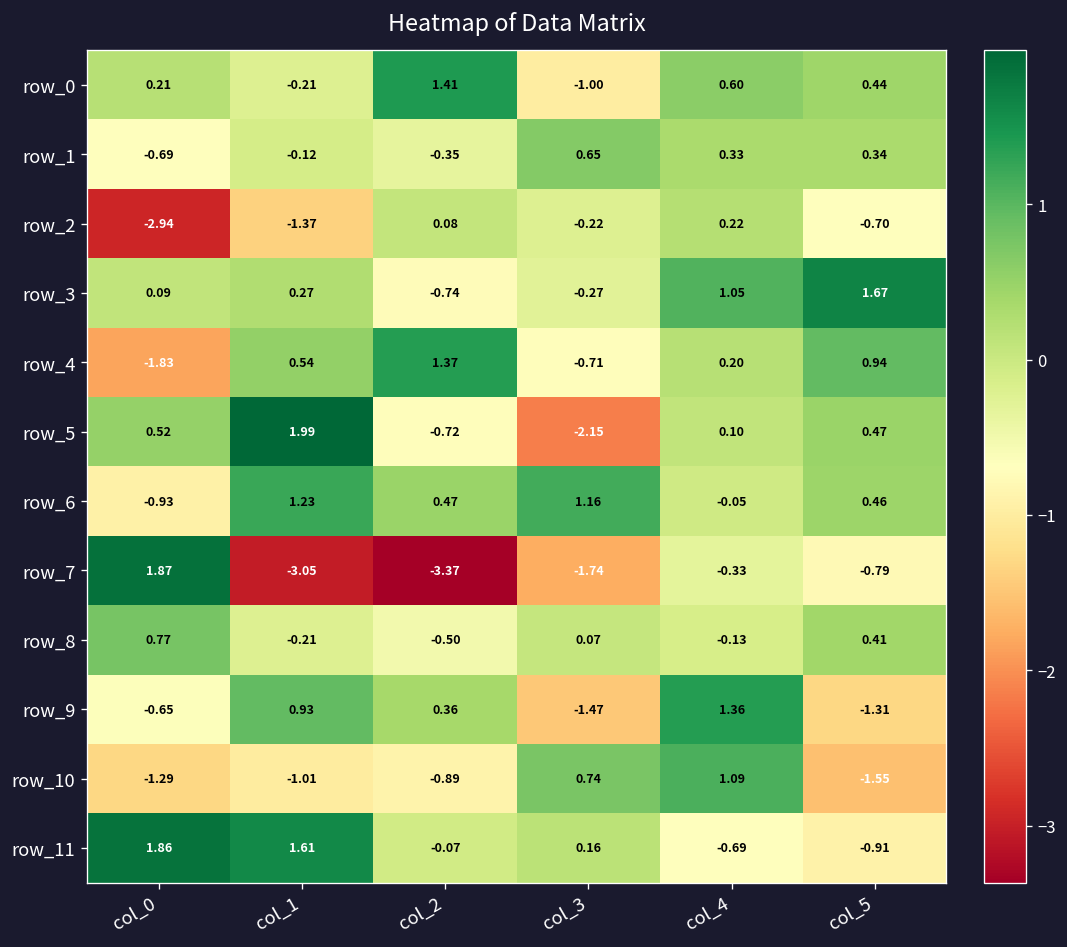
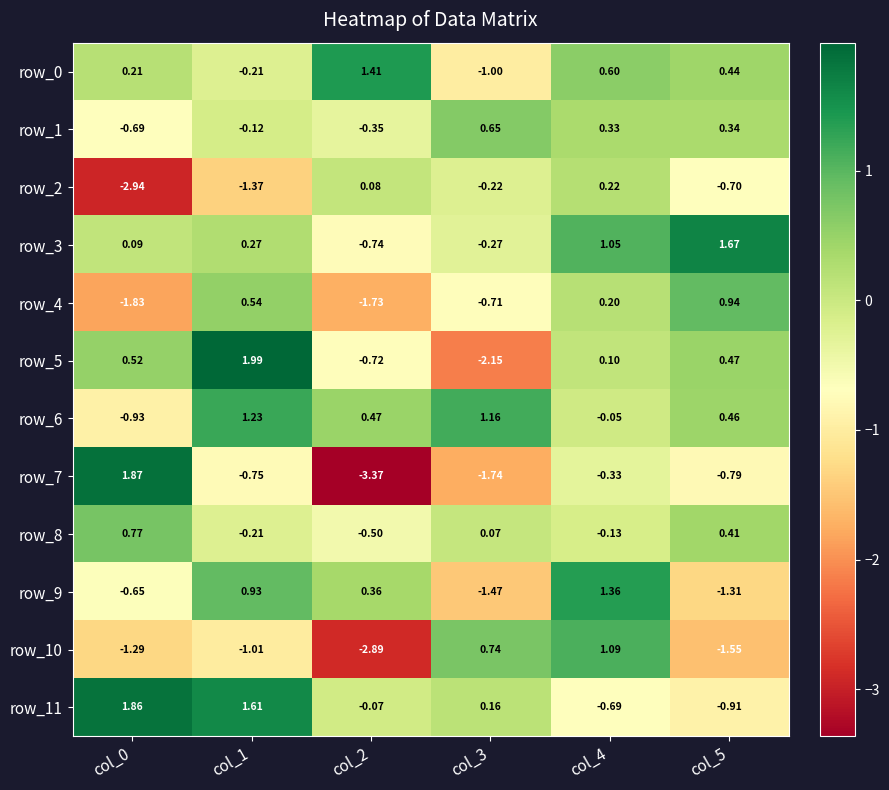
  {
    "row_0": {
      "col_0": 0.21,
      "col_1": -0.21,
      "col_2": 1.41,
      "col_3": -1.00,
      "col_4": 0.60,
      "col_5": 0.44
    },
    "row_1": {
      "col_0": -0.69,
      "col_1": -0.12,
      "col_2": -0.35,
      "col_3": 0.65,
      "col_4": 0.33,
      "col_5": 0.34
    },
    "row_2": {
      "col_0": -2.94,
      "col_1": -1.37,
      "col_2": 0.08,
      "col_3": -0.22,
      "col_4": 0.22,
      "col_5": -0.70
    },
    "row_3": {
      "col_0": 0.09,
      "col_1": 0.27,
      "col_2": -0.74,
      "col_3": -0.27,
      "col_4": 1.05,
      "col_5": 1.67
    },
    "row_4": {
      "col_0": -1.83,
      "col_1": 0.54,
-     "col_2": 1.37,
+     "col_2": -1.73,
      "col_3": -0.71,
      "col_4": 0.20,
      "col_5": 0.94
    },
    "row_5": {
      "col_0": 0.52,
      "col_1": 1.99,
      "col_2": -0.72,
      "col_3": -2.15,
      "col_4": 0.10,
      "col_5": 0.47
    },
    "row_6": {
      "col_0": -0.93,
      "col_1": 1.23,
      "col_2": 0.47,
      "col_3": 1.16,
      "col_4": -0.05,
      "col_5": 0.46
    },
    "row_7": {
      "col_0": 1.87,
-     "col_1": -3.05,
+     "col_1": -0.75,
      "col_2": -3.37,
      "col_3": -1.74,
      "col_4": -0.33,
      "col_5": -0.79
    },
    "row_8": {
      "col_0": 0.77,
      "col_1": -0.21,
      "col_2": -0.50,
      "col_3": 0.07,
      "col_4": -0.13,
      "col_5": 0.41
    },
    "row_9": {
      "col_0": -0.65,
      "col_1": 0.93,
      "col_2": 0.36,
      "col_3": -1.47,
      "col_4": 1.36,
      "col_5": -1.31
    },
    "row_10": {
      "col_0": -1.29,
      "col_1": -1.01,
-     "col_2": -0.89,
+     "col_2": -2.89,
      "col_3": 0.74,
      "col_4": 1.09,
      "col_5": -1.55
    },
    "row_11": {
      "col_0": 1.86,
      "col_1": 1.61,
      "col_2": -0.07,
      "col_3": 0.16,
      "col_4": -0.69,
      "col_5": -0.91
    }
  }
